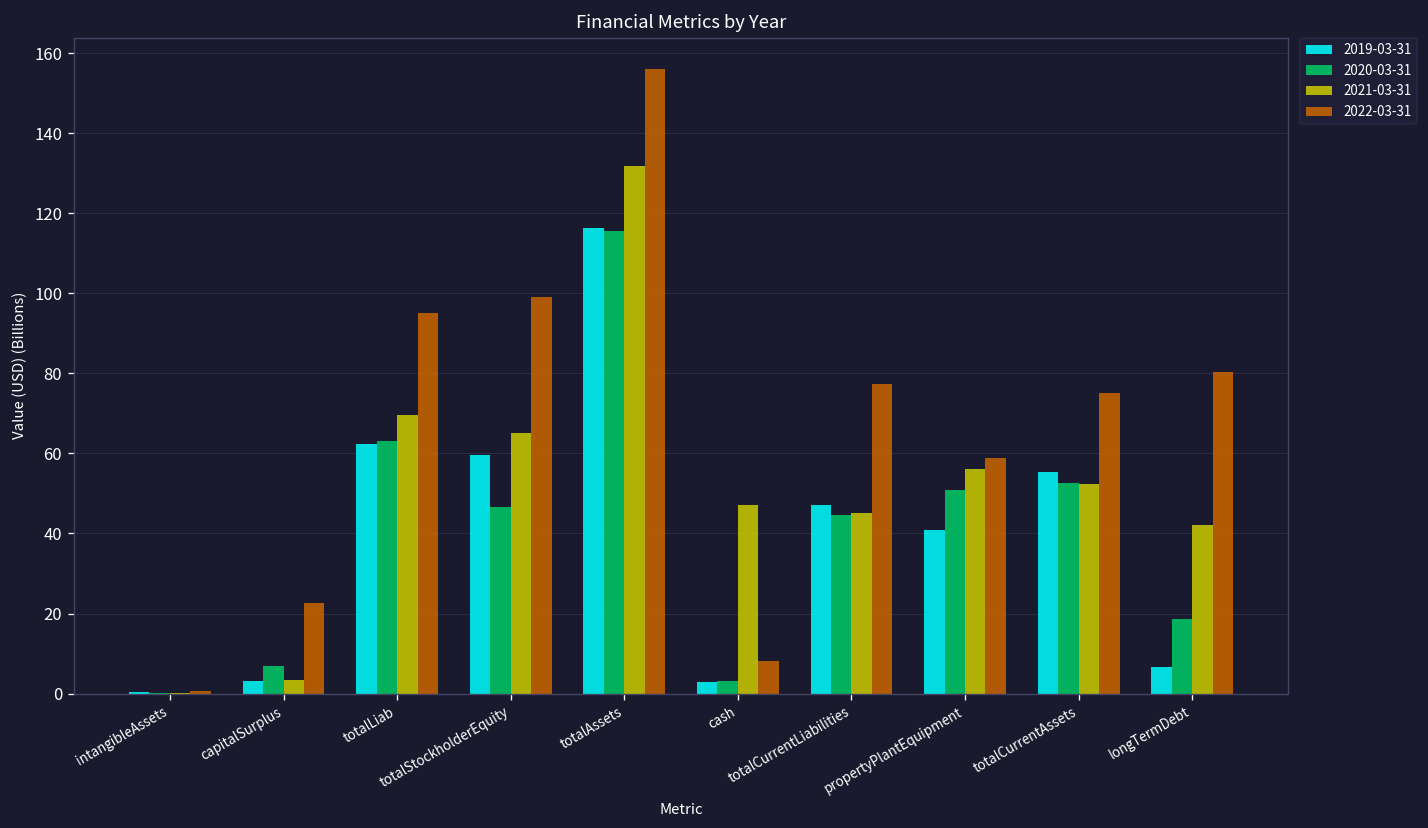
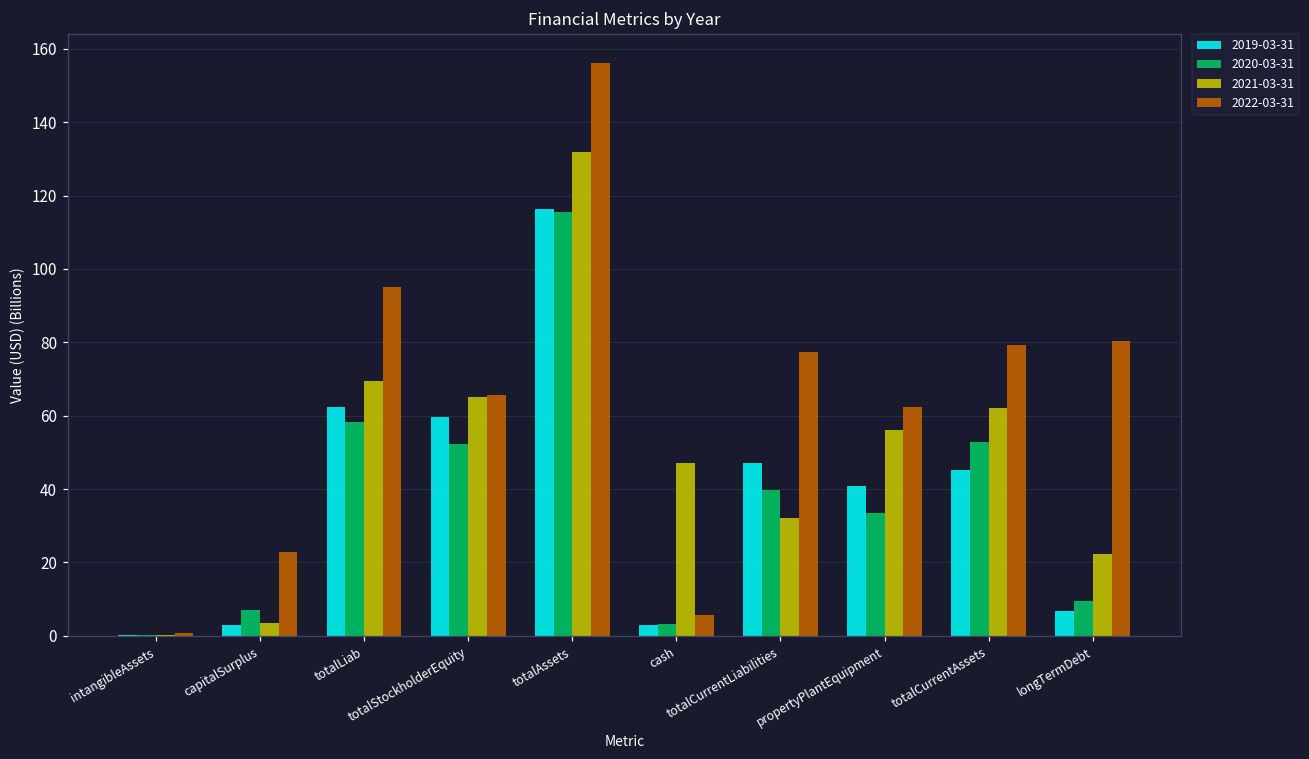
  {
    "2019-03-31": {
      "capitalSurplus": 3,
      "totalLiab": 62,
      "totalStockholderEquity": 60,
      "totalAssets": 116,
      "cash": 3,
      "totalCurrentLiabilities": 47,
      "propertyPlantEquipment": 41,
-     "totalCurrentAssets": 55,
+     "totalCurrentAssets": 45,
      "longTermDebt": 7
    },
    "2020-03-31": {
      "capitalSurplus": 7,
-     "totalLiab": 63,
-     "totalStockholderEquity": 47,
+     "totalLiab": 58,
+     "totalStockholderEquity": 52,
      "totalAssets": 116,
      "cash": 3,
-     "totalCurrentLiabilities": 45,
-     "propertyPlantEquipment": 51,
+     "totalCurrentLiabilities": 40,
+     "propertyPlantEquipment": 33,
      "totalCurrentAssets": 53,
-     "longTermDebt": 19
+     "longTermDebt": 9
    },
    "2021-03-31": {
      "capitalSurplus": 4,
      "totalLiab": 70,
      "totalStockholderEquity": 65,
      "totalAssets": 132,
      "cash": 47,
-     "totalCurrentLiabilities": 45,
+     "totalCurrentLiabilities": 32,
      "propertyPlantEquipment": 56,
-     "totalCurrentAssets": 52,
-     "longTermDebt": 42
+     "totalCurrentAssets": 62,
+     "longTermDebt": 22
    },
    "2022-03-31": {
      "capitalSurplus": 23,
      "totalLiab": 95,
-     "totalStockholderEquity": 99,
+     "totalStockholderEquity": 66,
      "totalAssets": 156,
-     "cash": 8,
+     "cash": 6,
      "totalCurrentLiabilities": 77,
-     "propertyPlantEquipment": 59,
-     "totalCurrentAssets": 75,
+     "propertyPlantEquipment": 62,
+     "totalCurrentAssets": 79,
      "longTermDebt": 80
    }
  }
